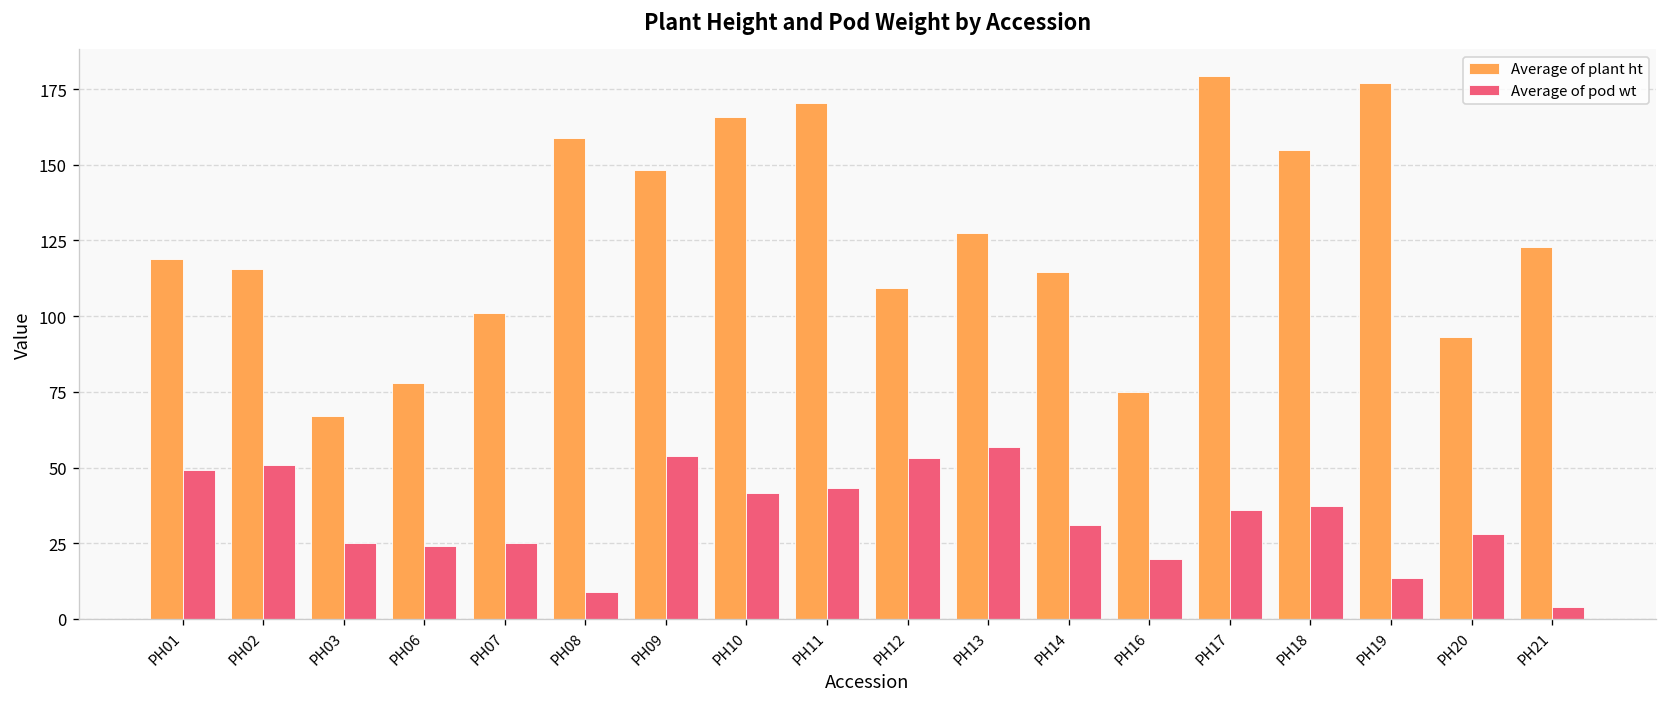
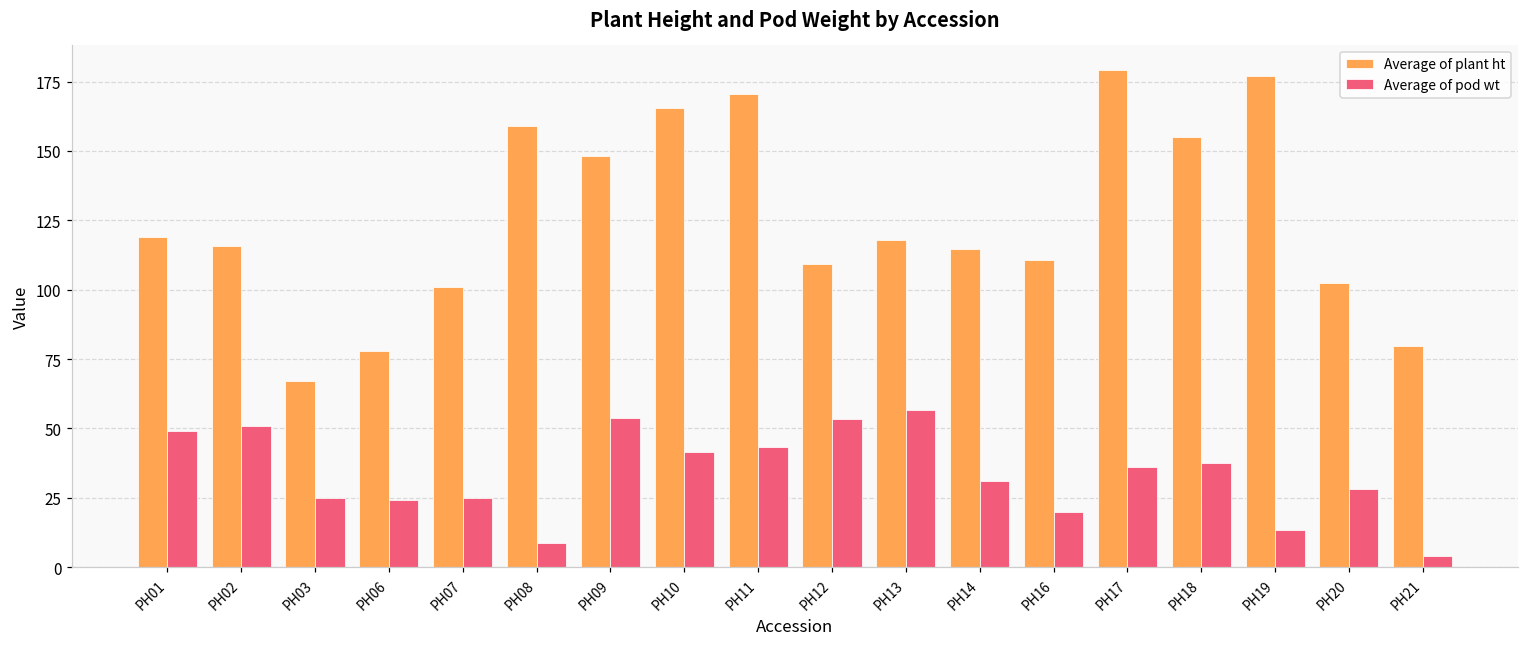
  {
    "Average of plant ht": {
      "PH01": 119,
      "PH02": 116,
      "PH03": 67,
      "PH06": 78,
      "PH07": 101,
      "PH08": 159,
      "PH09": 148,
      "PH10": 166,
      "PH11": 171,
      "PH12": 109,
-     "PH13": 127,
+     "PH13": 118,
      "PH14": 115,
-     "PH16": 75,
+     "PH16": 111,
      "PH17": 179,
      "PH18": 155,
      "PH19": 177,
-     "PH20": 93,
-     "PH21": 123
+     "PH20": 102,
+     "PH21": 80
    },
    "Average of pod wt": {
      "PH01": 49,
      "PH02": 51,
      "PH03": 25,
      "PH06": 24,
      "PH07": 25,
      "PH08": 9,
      "PH09": 54,
      "PH10": 42,
      "PH11": 43,
      "PH12": 53,
      "PH13": 57,
      "PH14": 31,
      "PH16": 20,
      "PH17": 36,
      "PH18": 37,
      "PH19": 13,
      "PH20": 28,
      "PH21": 4
    }
  }
